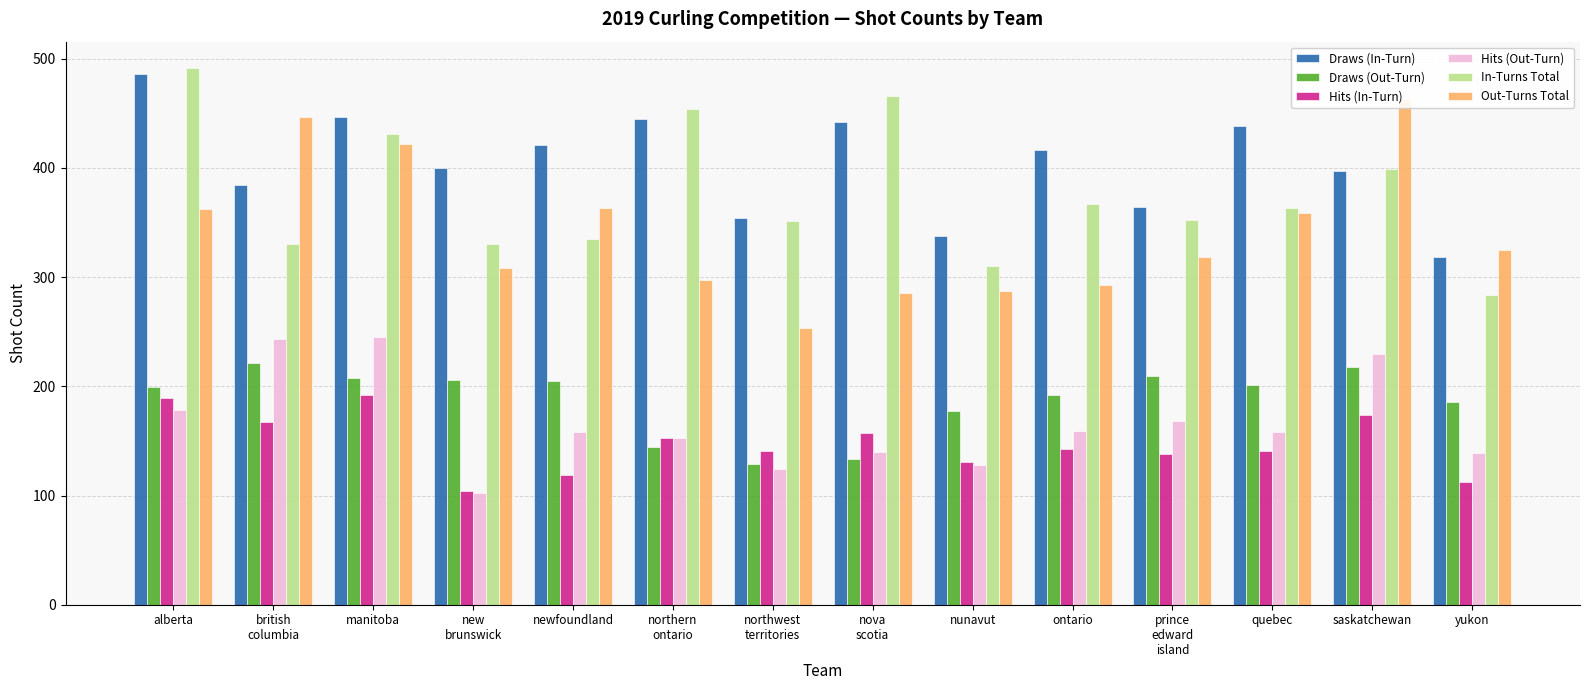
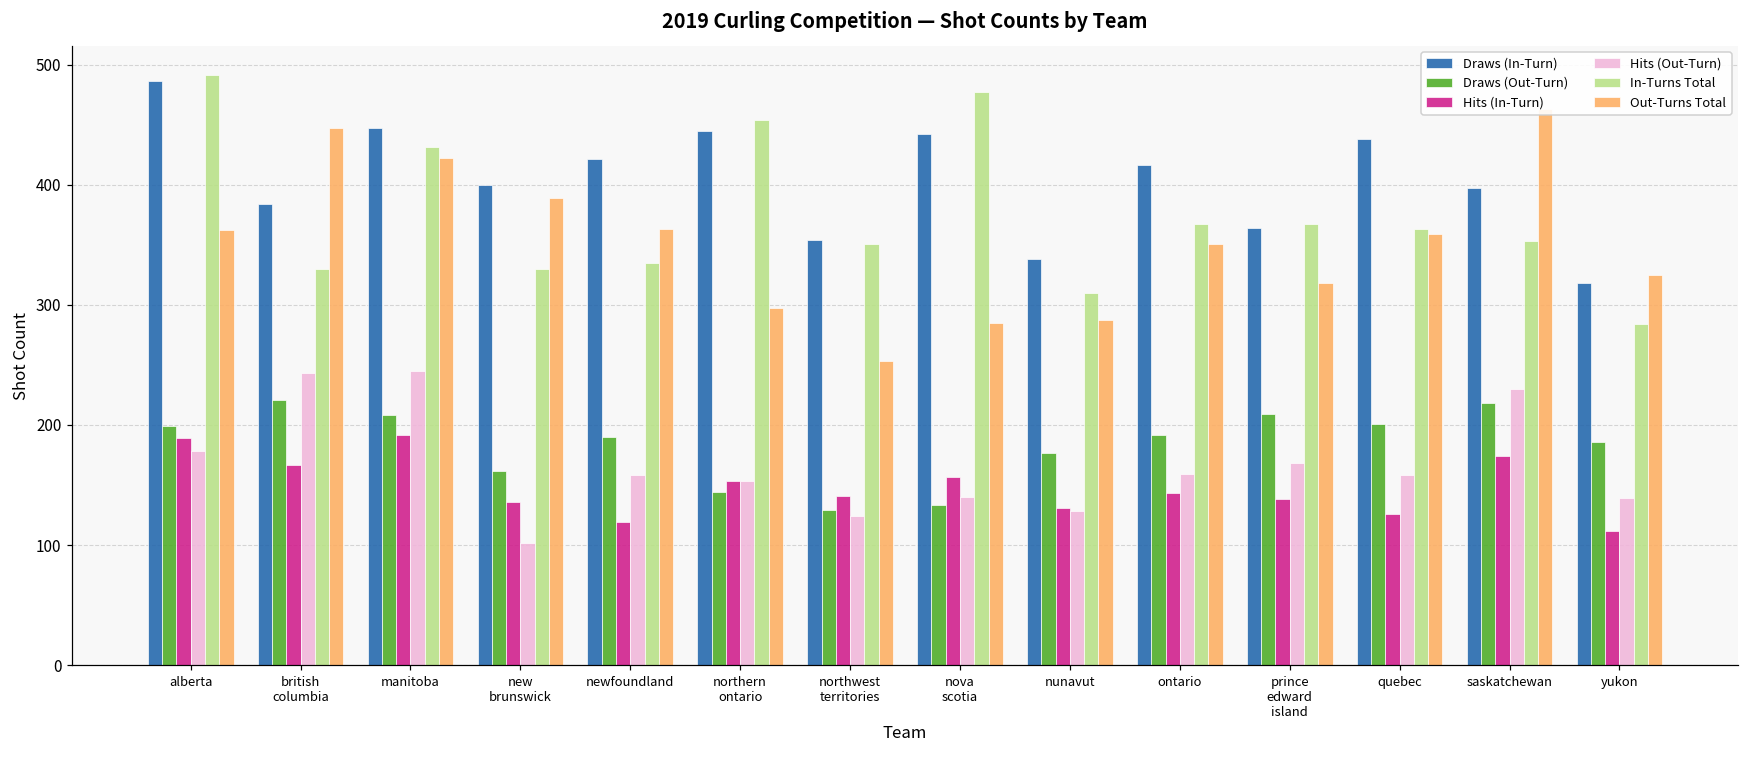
  {
    "Draws (In-Turn)": {
      "alberta": 486,
      "british columbia": 384,
      "manitoba": 447,
      "new brunswick": 400,
      "newfoundland": 421,
      "northern ontario": 445,
      "northwest territories": 354,
      "nova scotia": 442,
      "nunavut": 338,
      "ontario": 416,
      "prince edward island": 364,
      "quebec": 438,
      "saskatchewan": 397,
      "yukon": 318
    },
    "Draws (Out-Turn)": {
      "alberta": 199,
      "british columbia": 221,
      "manitoba": 208,
-     "new brunswick": 206,
-     "newfoundland": 205,
+     "new brunswick": 162,
+     "newfoundland": 190,
      "northern ontario": 144,
      "northwest territories": 129,
      "nova scotia": 133,
      "nunavut": 177,
      "ontario": 192,
      "prince edward island": 209,
      "quebec": 201,
      "saskatchewan": 218,
      "yukon": 186
    },
    "Hits (In-Turn)": {
      "alberta": 189,
      "british columbia": 167,
      "manitoba": 192,
-     "new brunswick": 104,
+     "new brunswick": 136,
      "newfoundland": 119,
      "northern ontario": 153,
      "northwest territories": 141,
      "nova scotia": 157,
      "nunavut": 131,
      "ontario": 143,
      "prince edward island": 138,
-     "quebec": 141,
+     "quebec": 126,
      "saskatchewan": 174,
      "yukon": 112
    },
    "Hits (Out-Turn)": {
      "alberta": 178,
      "british columbia": 243,
      "manitoba": 245,
      "new brunswick": 102,
      "newfoundland": 158,
      "northern ontario": 153,
      "northwest territories": 124,
      "nova scotia": 140,
      "nunavut": 128,
      "ontario": 159,
      "prince edward island": 168,
      "quebec": 158,
      "saskatchewan": 230,
      "yukon": 139
    },
    "In-Turns Total": {
      "alberta": 491,
      "british columbia": 330,
      "manitoba": 431,
      "new brunswick": 330,
      "newfoundland": 335,
      "northern ontario": 454,
      "northwest territories": 351,
-     "nova scotia": 466,
+     "nova scotia": 477,
      "nunavut": 310,
      "ontario": 367,
-     "prince edward island": 352,
+     "prince edward island": 367,
      "quebec": 363,
-     "saskatchewan": 399,
+     "saskatchewan": 353,
      "yukon": 284
    },
    "Out-Turns Total": {
      "alberta": 362,
      "british columbia": 447,
      "manitoba": 422,
-     "new brunswick": 308,
+     "new brunswick": 389,
      "newfoundland": 363,
      "northern ontario": 297,
      "northwest territories": 253,
      "nova scotia": 285,
      "nunavut": 287,
-     "ontario": 293,
+     "ontario": 351,
      "prince edward island": 318,
      "quebec": 359,
      "yukon": 325
    }
  }
